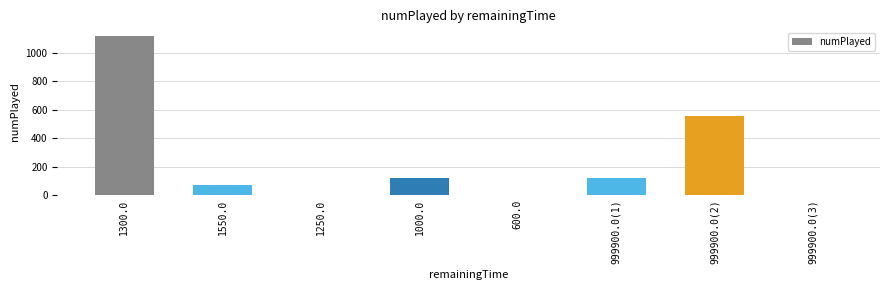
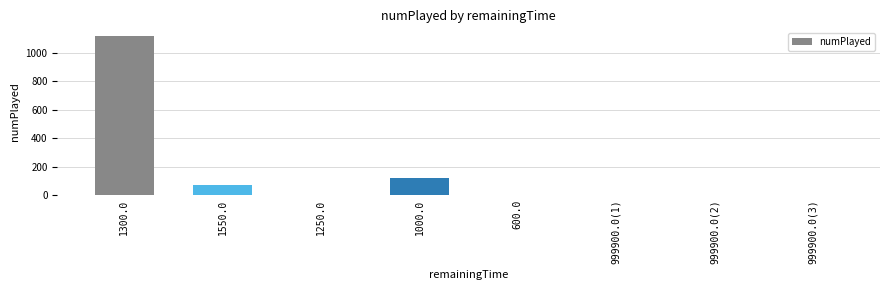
  {
    "1300.0": 1120,
    "1550.0": 70,
    "1000.0": 120,
-   "999900.0(1)": 120,
-   "999900.0(2)": 560
+   "999900.0(1)": 0,
+   "999900.0(2)": 0
  }
